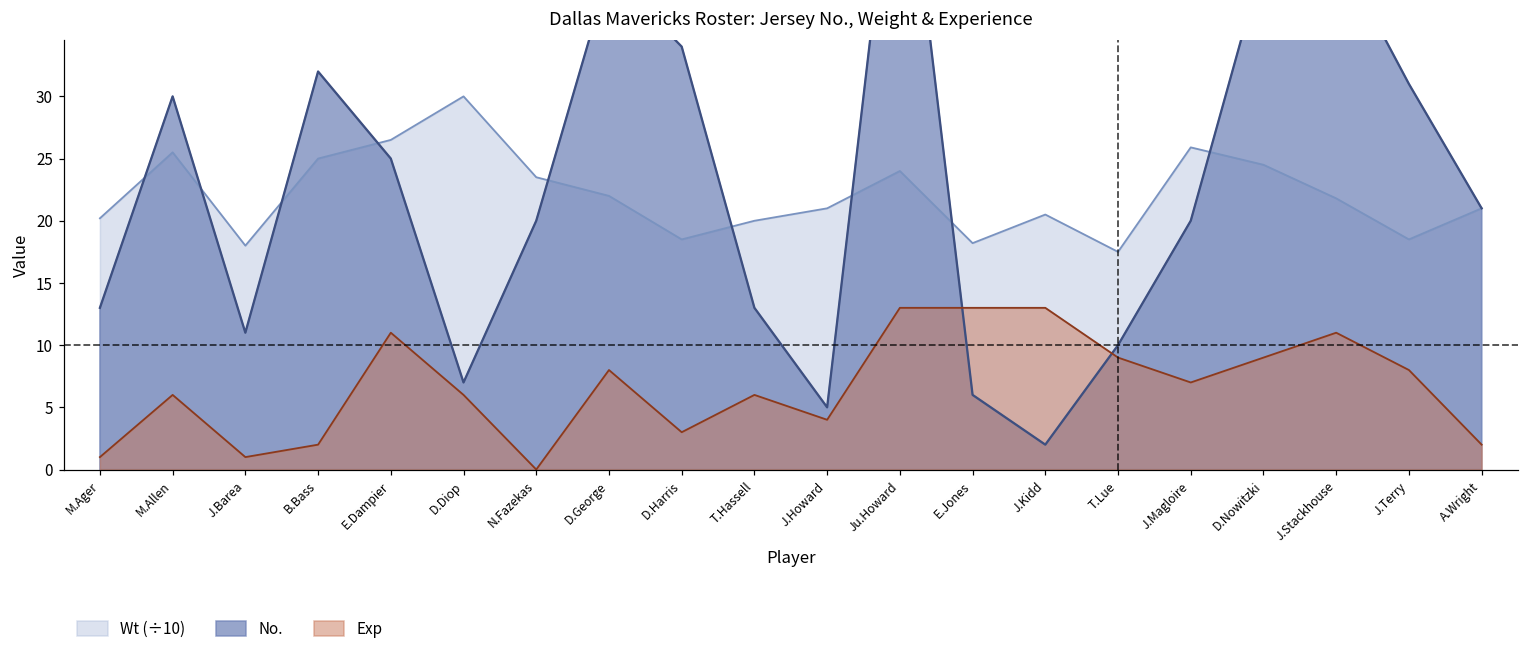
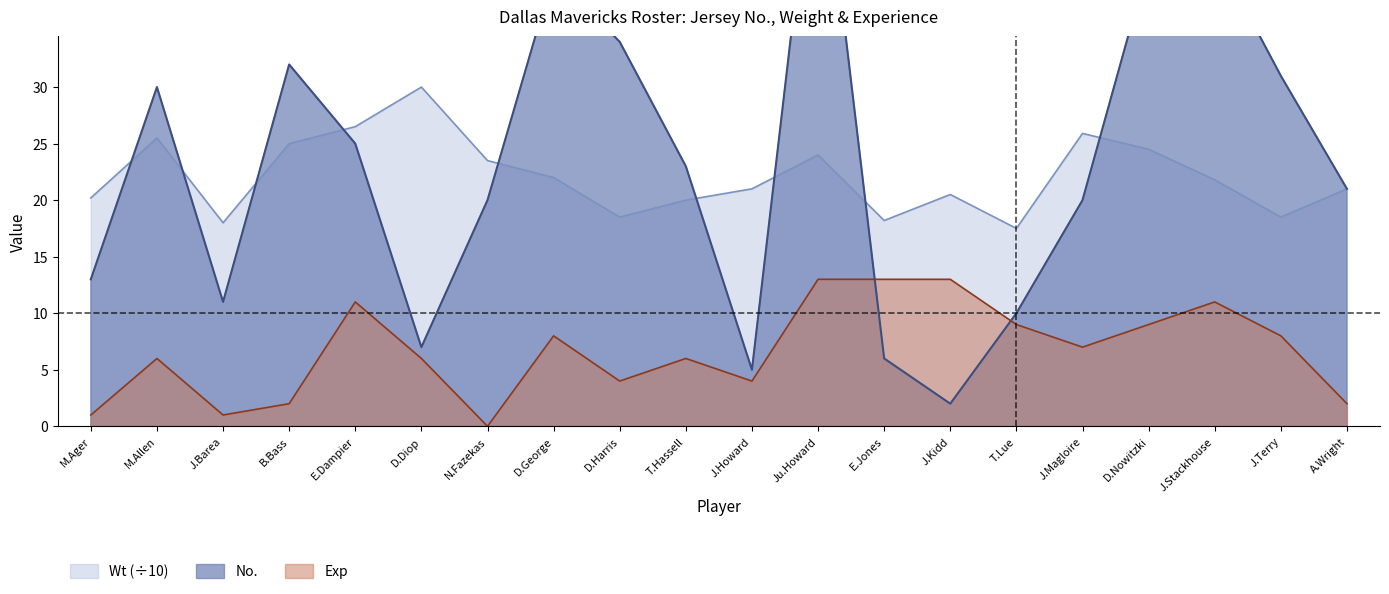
  {
    "Wt (÷10)": {
      "M.Ager": 20,
      "M.Allen": 25.5,
      "J.Barea": 18,
      "B.Bass": 25,
      "E.Dampier": 26.5,
      "D.Diop": 30,
      "N.Fazekas": 23.5,
      "D.George": 22,
      "D.Harris": 18.5,
      "T.Hassell": 20,
      "J.Howard": 21,
      "Ju.Howard": 24,
      "E.Jones": 18,
      "J.Kidd": 20.5,
      "T.Lue": 17.5,
      "J.Magloire": 26,
      "D.Nowitzki": 24.5,
      "J.Stackhouse": 22,
      "J.Terry": 18.5
    },
    "No.": {
      "M.Ager": 13,
      "M.Allen": 30,
      "J.Barea": 11,
      "B.Bass": 32,
      "E.Dampier": 25,
      "D.Diop": 7,
      "N.Fazekas": 20,
      "D.Harris": 34,
-     "T.Hassell": 13,
+     "T.Hassell": 23,
      "J.Howard": 5,
      "E.Jones": 6,
      "J.Kidd": 2,
      "T.Lue": 10,
      "J.Magloire": 20,
      "J.Terry": 31
    },
    "Exp": {
      "M.Ager": 1,
      "M.Allen": 6,
      "J.Barea": 1,
      "B.Bass": 2,
      "E.Dampier": 11,
      "D.Diop": 6,
      "N.Fazekas": 0,
      "D.George": 8,
-     "D.Harris": 3,
+     "D.Harris": 4,
      "T.Hassell": 6,
      "J.Howard": 4,
      "Ju.Howard": 13,
      "E.Jones": 13,
      "J.Kidd": 13,
      "T.Lue": 9,
      "J.Magloire": 7,
      "D.Nowitzki": 9,
      "J.Stackhouse": 11,
      "J.Terry": 8,
      "A.Wright": 2
    }
  }
